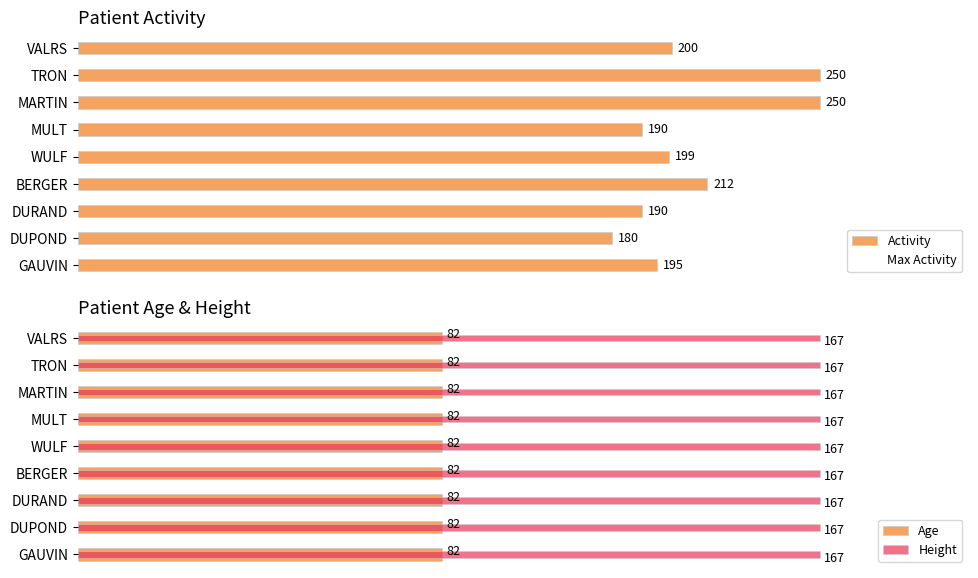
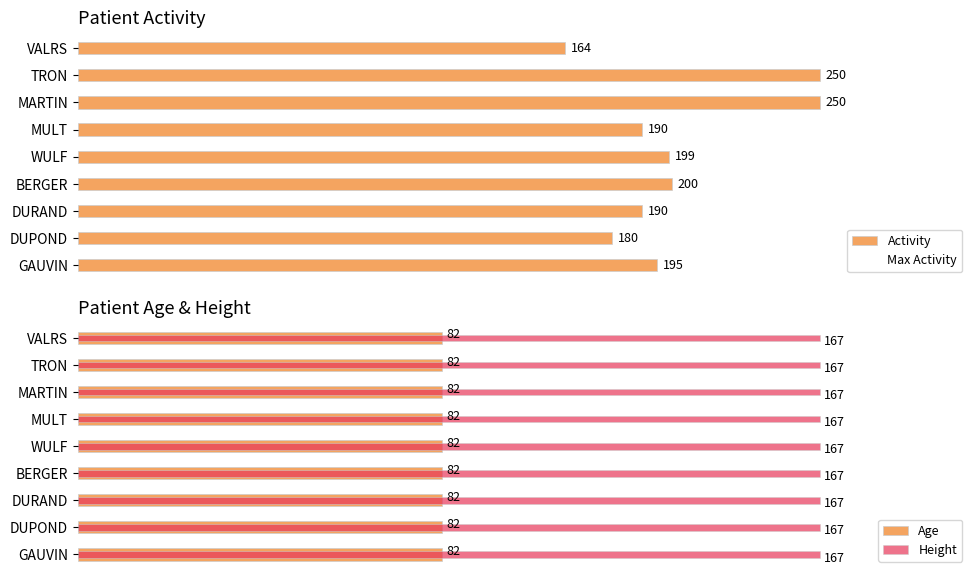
  {
    "Patient Activity": {
      "Activity": {
-       "VALRS": 200,
+       "VALRS": 164,
        "TRON": 250,
        "MARTIN": 250,
-       "BERGER": 212
+       "BERGER": 200
      },
      "Max Activity": {
        "TRON": 250,
        "MARTIN": 250
      }
    },
    "Patient Age & Height": {
      "Height": {
        "VALRS": 167,
        "TRON": 167,
        "MARTIN": 167,
        "MULT": 167,
        "WULF": 167,
        "BERGER": 167,
        "DURAND": 167,
        "DUPOND": 167,
        "GAUVIN": 167
      }
    }
  }
